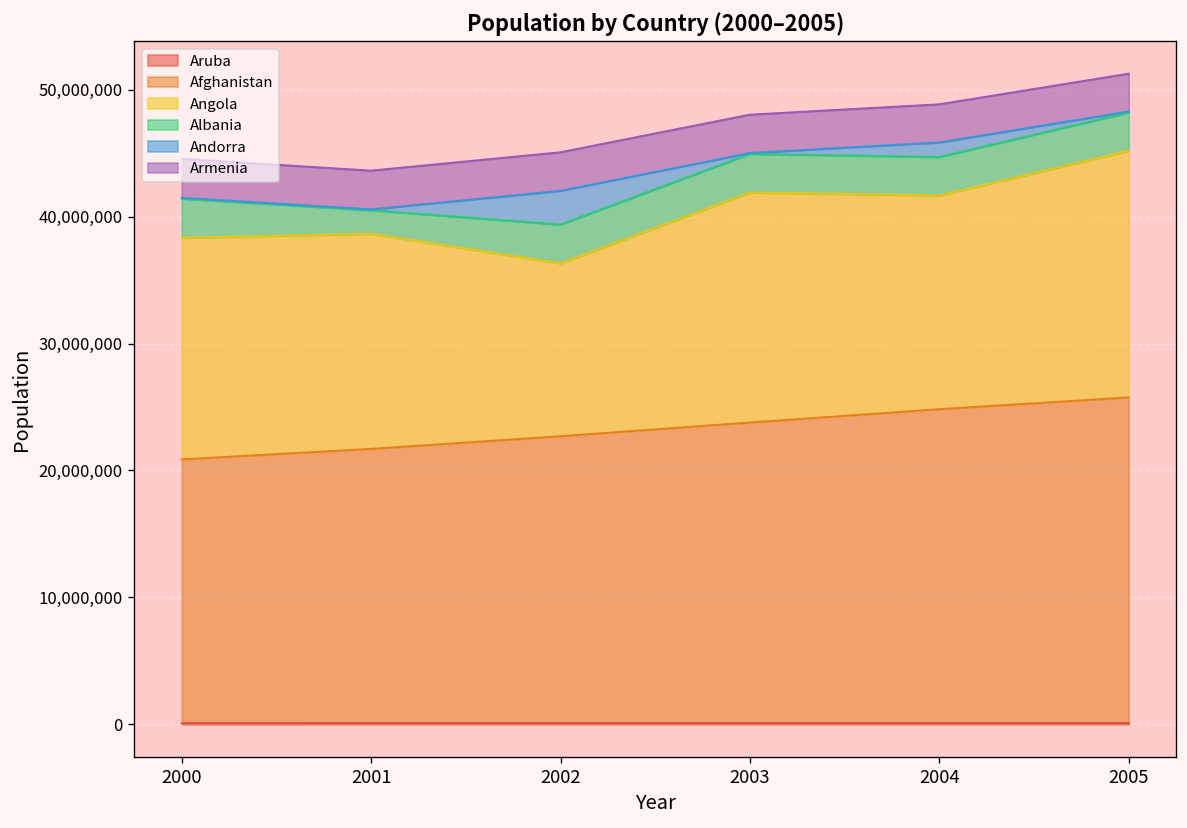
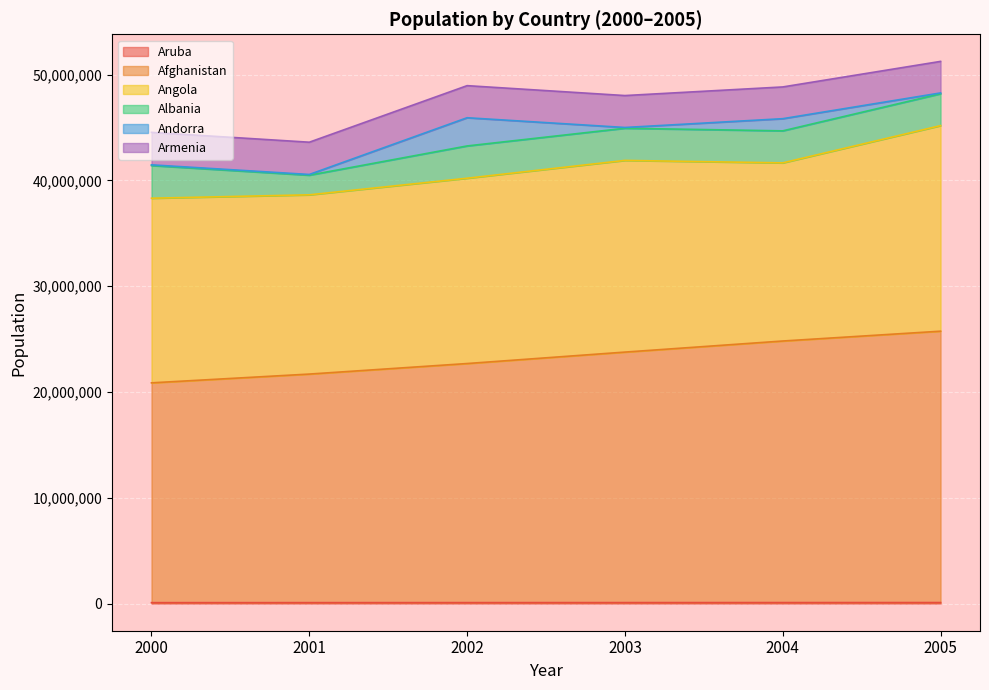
  {
    "Angola": {
      "2000": "17,500,000",
      "2001": "16,900,000",
-     "2002": "13,600,000",
+     "2002": "17,500,000",
      "2003": "18,100,000",
      "2004": "16,800,000",
      "2005": "19,400,000"
    },
    "Albania": {
      "2002": "3,100,000",
      "2004": "3,000,000"
    },
    "Andorra": {
      "2002": "2,700,000",
      "2004": "1,200,000"
    },
    "Armenia": {
      "2001": "3,100,000",
      "2002": "3,000,000",
      "2003": "3,000,000",
      "2004": "3,000,000",
      "2005": "3,000,000"
    }
  }
